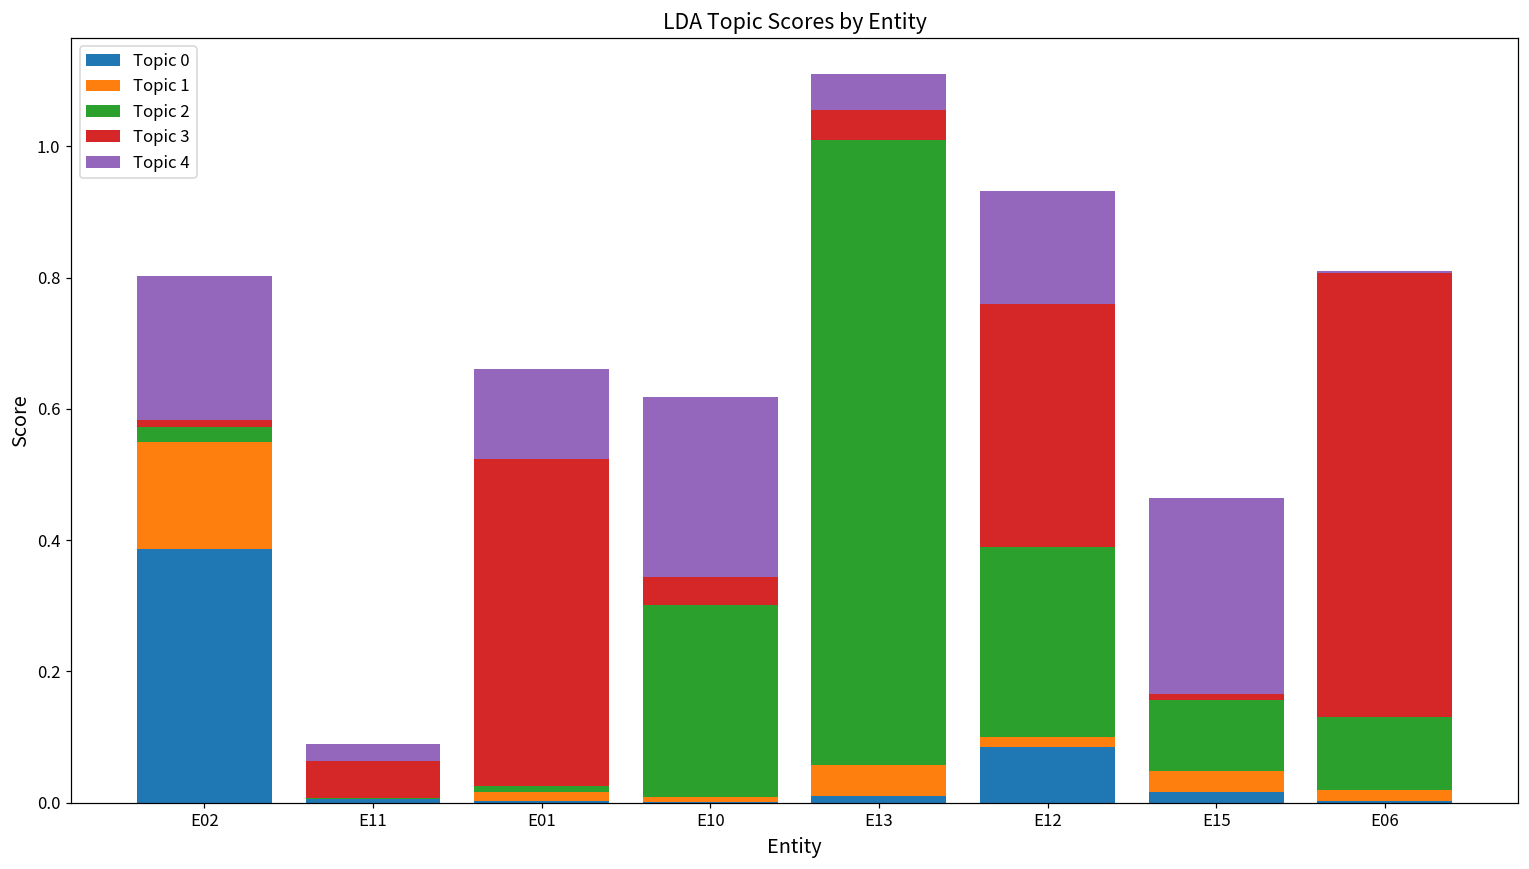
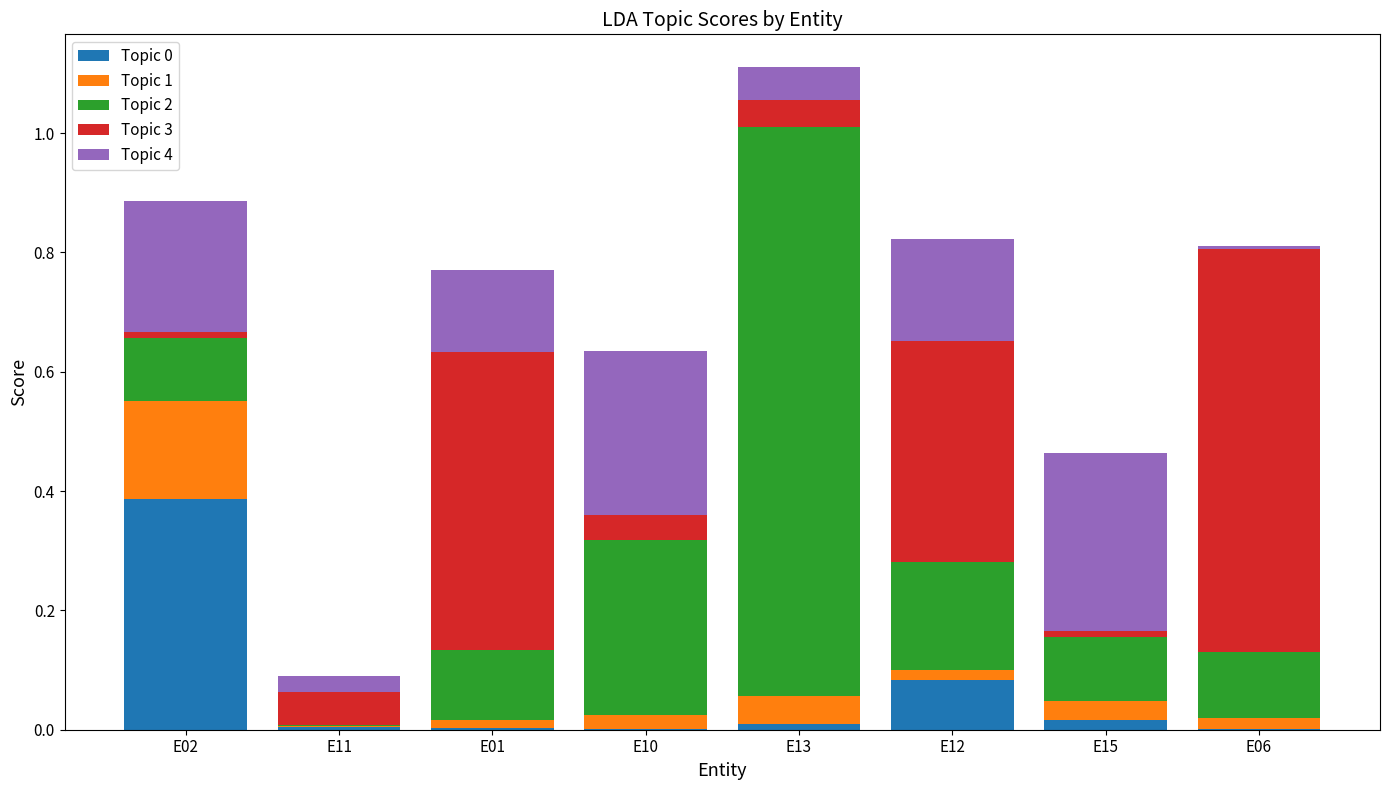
  {
    "Topic 0": {
      "E02": 0.39,
      "E11": 0.01,
      "E13": 0.01,
      "E12": 0.08,
      "E15": 0.02
    },
    "Topic 1": {
      "E02": 0.16,
      "E01": 0.01,
-     "E10": 0.01,
+     "E10": 0.02,
      "E13": 0.05,
      "E12": 0.02,
      "E15": 0.03,
      "E06": 0.02
    },
    "Topic 2": {
-     "E02": 0.02,
-     "E01": 0.01,
+     "E02": 0.11,
+     "E01": 0.12,
      "E10": 0.29,
      "E13": 0.95,
-     "E12": 0.29,
+     "E12": 0.18,
      "E15": 0.11,
      "E06": 0.11
    },
    "Topic 3": {
      "E02": 0.01,
      "E11": 0.06,
      "E01": 0.50,
      "E10": 0.04,
      "E13": 0.04,
      "E12": 0.37,
      "E15": 0.01,
      "E06": 0.68
    },
    "Topic 4": {
      "E02": 0.22,
      "E11": 0.03,
      "E01": 0.14,
      "E10": 0.28,
      "E13": 0.06,
      "E12": 0.17,
      "E15": 0.30,
      "E06": 0.00
    }
  }
